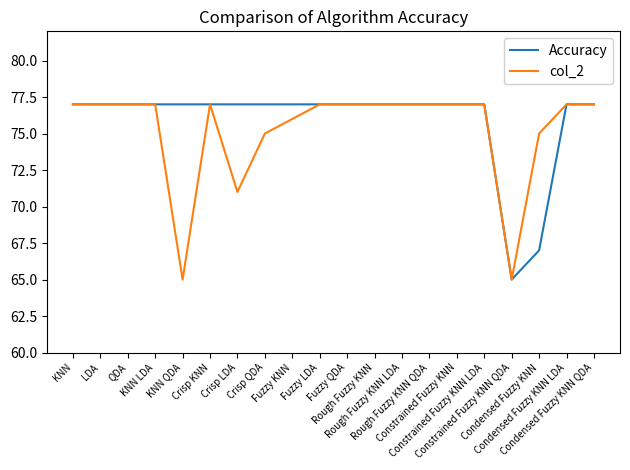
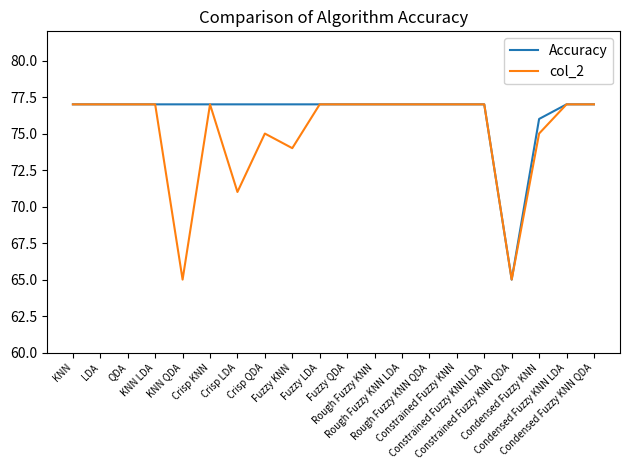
  {
    "Accuracy": {
      "KNN QDA": 77,
      "Crisp LDA": 77,
      "Crisp QDA": 77,
      "Fuzzy KNN": 77,
-     "Condensed Fuzzy KNN": 67
+     "Condensed Fuzzy KNN": 76
    },
    "col_2": {
      "KNN QDA": 65,
      "Crisp LDA": 71,
      "Crisp QDA": 75,
-     "Fuzzy KNN": 76,
+     "Fuzzy KNN": 74,
      "Condensed Fuzzy KNN": 75
    }
  }
